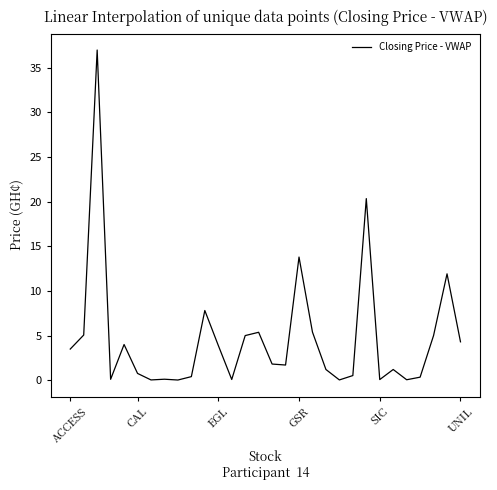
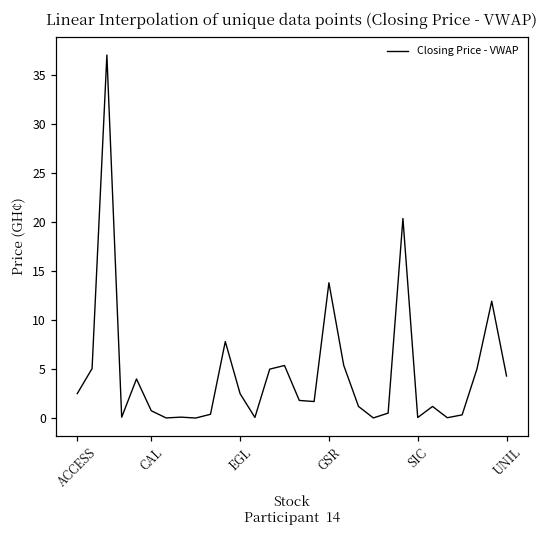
  {
-   "ACCESS": 3.5,
+   "ACCESS": 2.5,
    "CAL": 1,
-   "EGL": 4,
+   "EGL": 3,
    "GSR": 14,
    "SIC": 0,
    "UNIL": 4
  }
